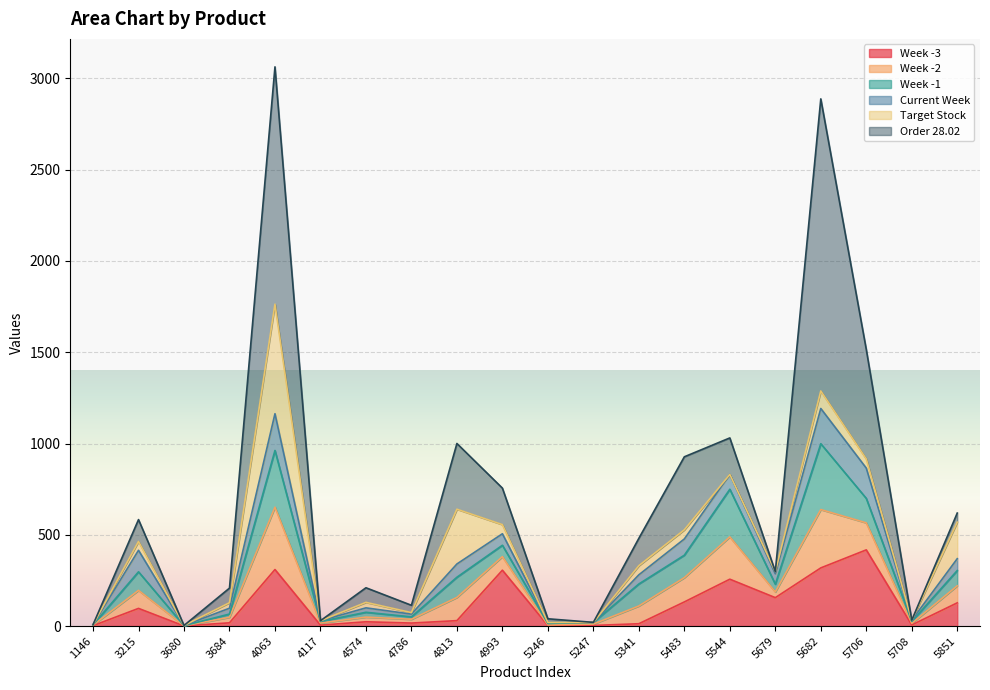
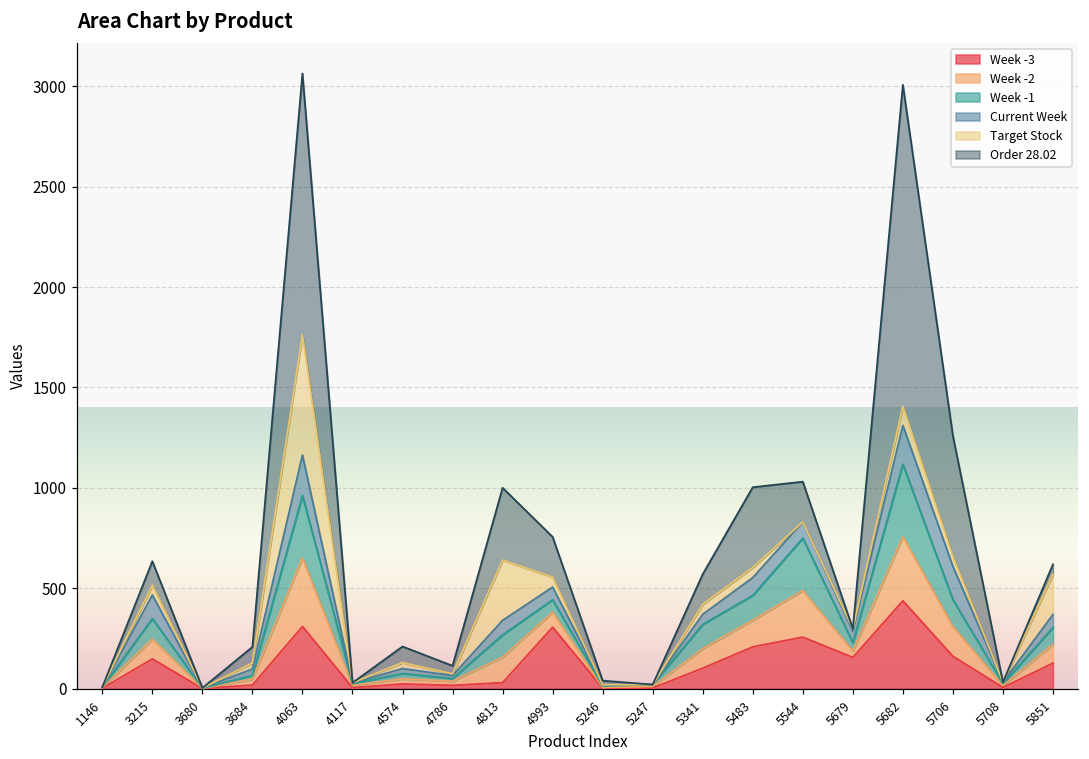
  {
    "Week -3": {
-     "3215": 100,
+     "3215": 150,
      "3684": 20,
      "4063": 310,
      "4574": 20,
      "4786": 20,
      "4813": 30,
      "4993": 310,
-     "5341": 10,
-     "5483": 130,
+     "5341": 100,
+     "5483": 210,
      "5544": 260,
      "5679": 160,
-     "5682": 320,
-     "5706": 420,
+     "5682": 440,
+     "5706": 160,
      "5851": 130
    }
  }
